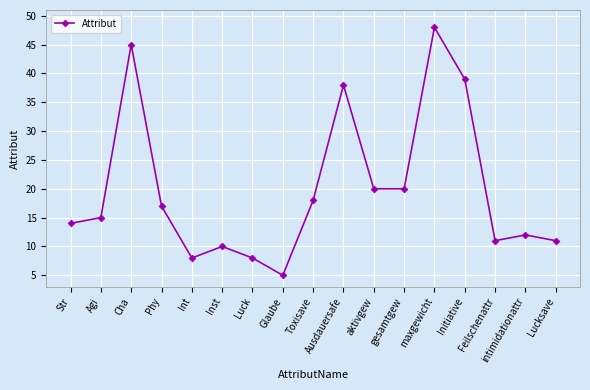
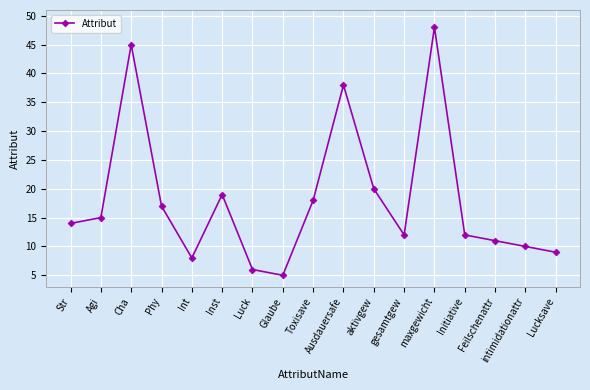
  {
    "Str": 14,
    "Agi": 15,
    "Cha": 45,
    "Phy": 17,
    "Int": 8,
-   "Inst": 10,
-   "Luck": 8,
+   "Inst": 19,
+   "Luck": 6,
    "Glaube": 5,
    "Toxisave": 18,
    "Ausdauersafe": 38,
    "aktivgew": 20,
-   "gesamtgew": 20,
+   "gesamtgew": 12,
    "maxgewicht": 48,
-   "Initiative": 39,
+   "Initiative": 12,
    "Feilschenattr": 11,
-   "intimidationattr": 12,
-   "Lucksave": 11
+   "intimidationattr": 10,
+   "Lucksave": 9
  }
